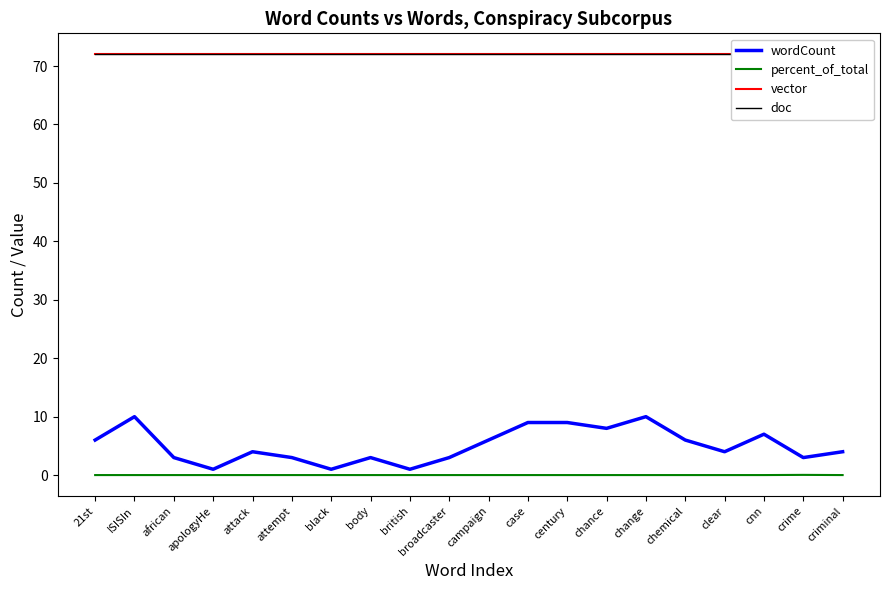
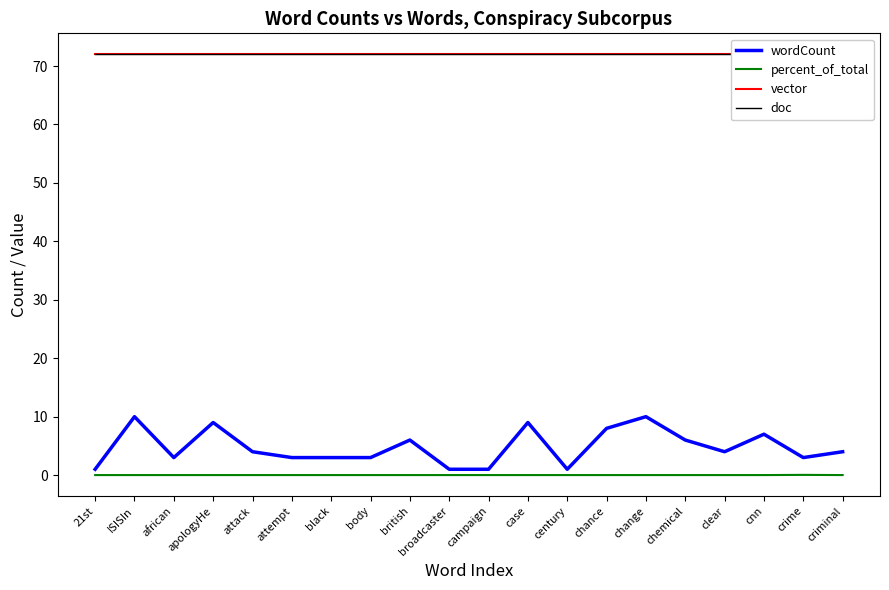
  {
    "wordCount": {
-     "21st": 6,
+     "21st": 1,
      "ISISIn": 10,
      "african": 3,
-     "apologyHe": 1,
+     "apologyHe": 9,
      "attack": 4,
      "attempt": 3,
-     "black": 1,
+     "black": 3,
      "body": 3,
-     "british": 1,
-     "broadcaster": 3,
-     "campaign": 6,
+     "british": 6,
+     "broadcaster": 1,
+     "campaign": 1,
      "case": 9,
-     "century": 9,
+     "century": 1,
      "chance": 8,
      "change": 10,
      "chemical": 6,
      "clear": 4,
      "cnn": 7,
      "crime": 3,
      "criminal": 4
    },
    "percent_of_total": {
      "21st": 0,
      "ISISIn": 0,
      "african": 0,
      "apologyHe": 0,
      "attack": 0,
      "attempt": 0,
      "black": 0,
      "body": 0,
      "british": 0,
      "broadcaster": 0,
      "campaign": 0,
      "case": 0,
      "century": 0,
      "chance": 0,
      "change": 0,
      "chemical": 0,
      "clear": 0,
      "cnn": 0,
      "crime": 0,
      "criminal": 0
    },
    "doc": {
      "21st": 72,
      "ISISIn": 72,
      "african": 72,
      "apologyHe": 72,
      "attack": 72,
      "attempt": 72,
      "black": 72,
      "body": 72,
      "british": 72,
      "broadcaster": 72,
      "campaign": 72,
      "case": 72,
      "century": 72,
      "chance": 72,
      "change": 72,
      "chemical": 72,
      "clear": 72
    }
  }
